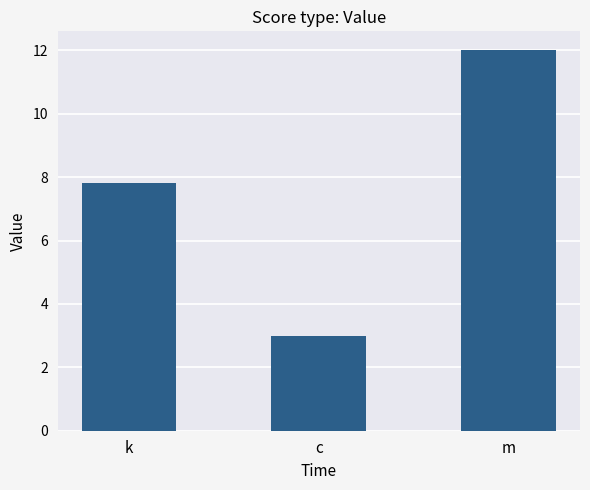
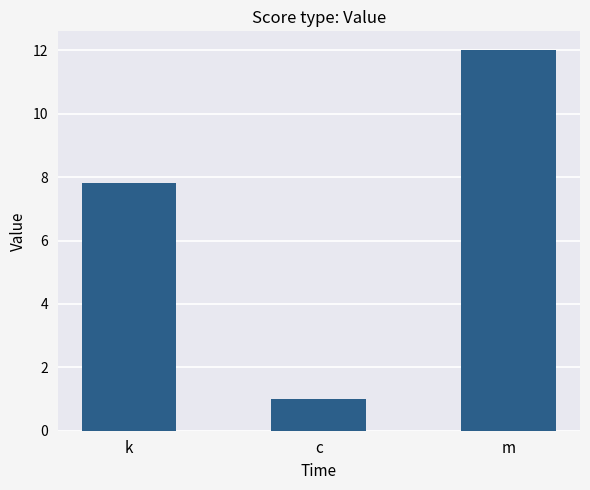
  {
    "k": 7.8,
-   "c": 3,
+   "c": 1,
    "m": 12
  }
